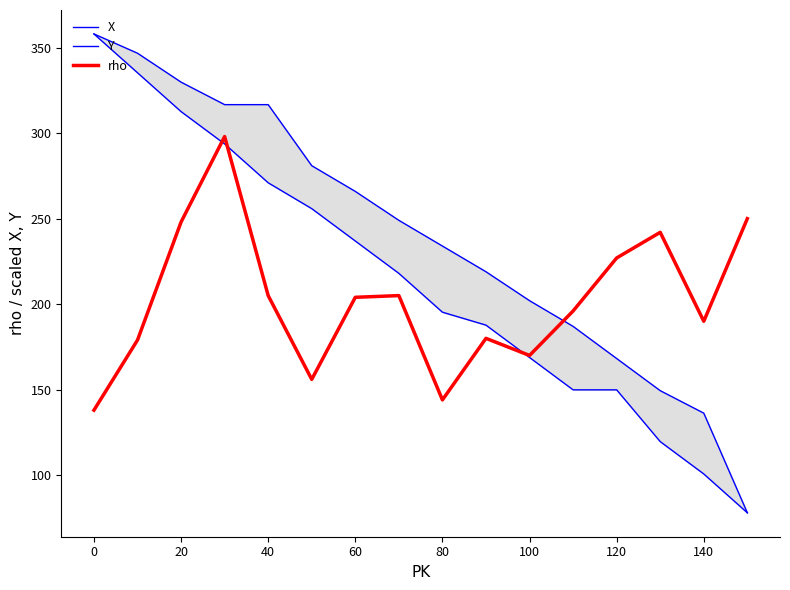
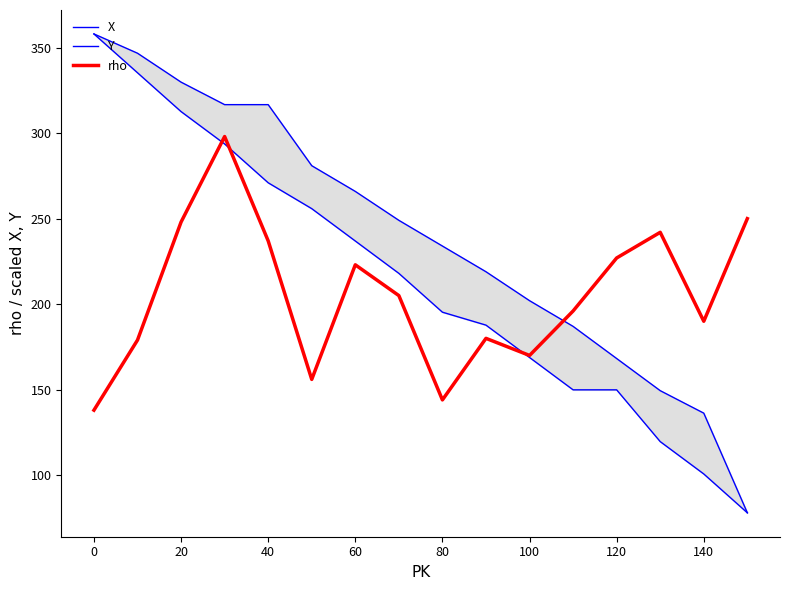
  {
    "rho": {
      "0": 138,
      "20": 248,
-     "40": 205,
-     "60": 204,
+     "40": 237,
+     "60": 223,
      "80": 144,
      "120": 227,
      "140": 190
    }
  }
